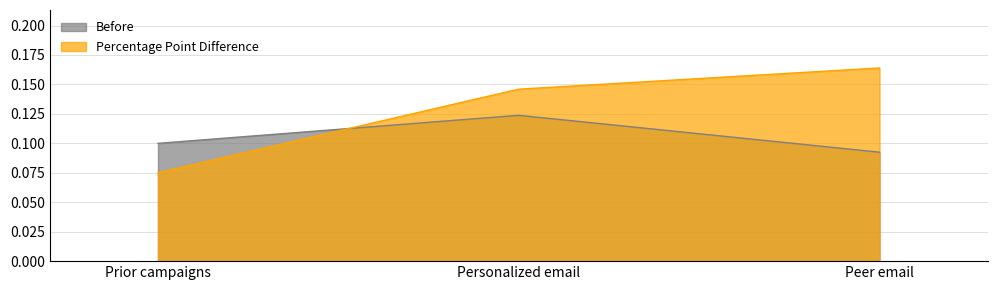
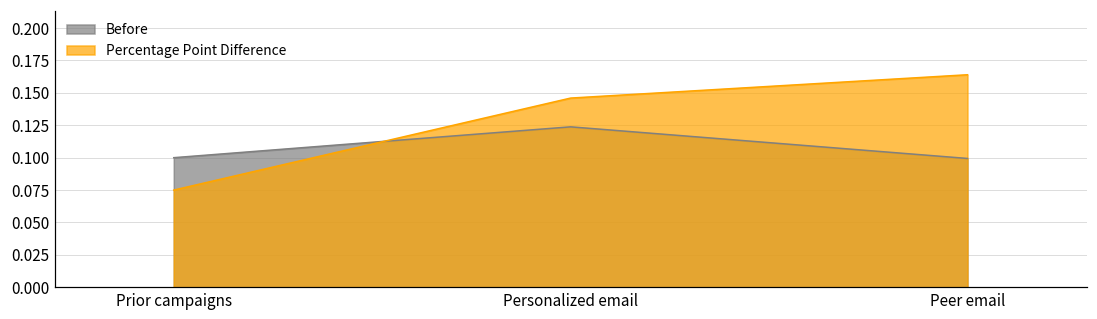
  {
    "Before": {
      "Prior campaigns": 0.100,
      "Personalized email": 0.124,
-     "Peer email": 0.093
+     "Peer email": 0.099
    },
    "Percentage Point Difference": {
      "Prior campaigns": 0.075,
      "Personalized email": 0.146,
      "Peer email": 0.164
    }
  }
